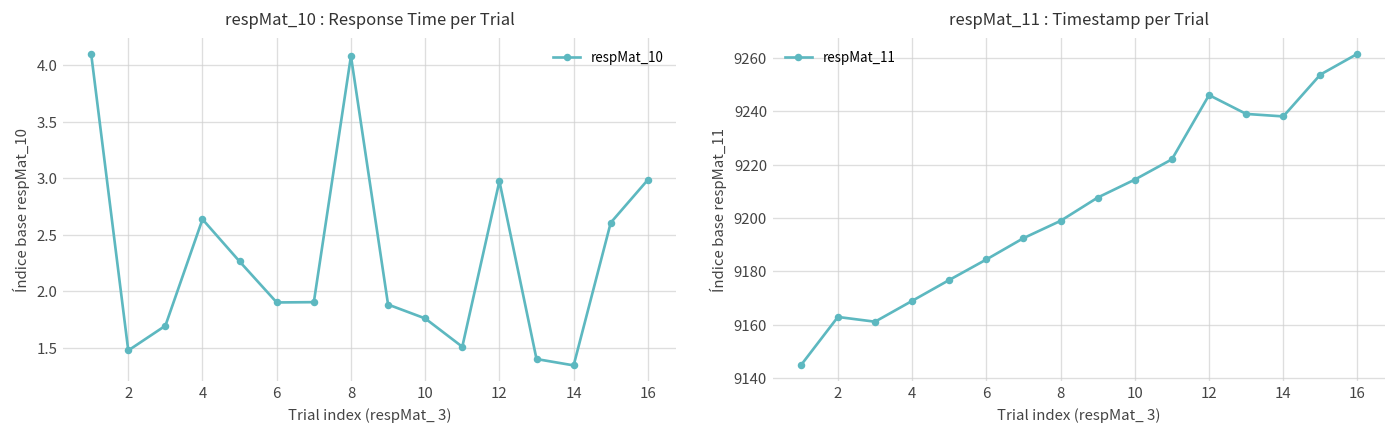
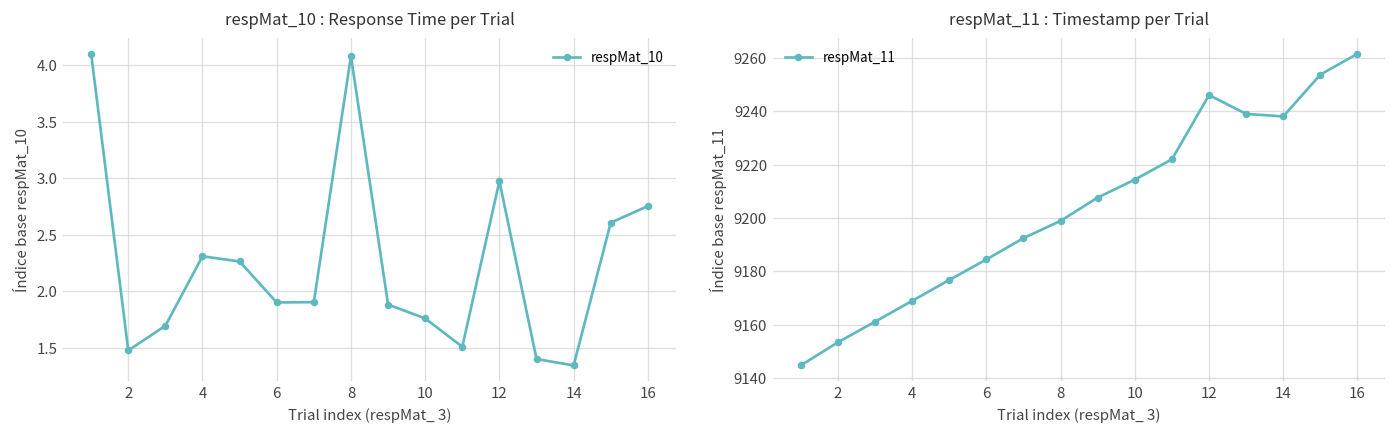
  {
    "respMat_10 : Response Time per Trial": {
      "2": 1.5,
-     "4": 2.6,
+     "4": 2.3,
      "6": 1.9,
      "8": 4.1,
      "10": 1.8,
      "12": 3.0,
      "14": 1.3,
-     "16": 3.0
+     "16": 2.8
    },
    "respMat_11 : Timestamp per Trial": {
-     "2": 9163,
+     "2": 9153,
      "4": 9169,
      "6": 9184,
      "8": 9199,
      "10": 9214,
      "12": 9246,
      "14": 9238,
      "16": 9262
    }
  }
